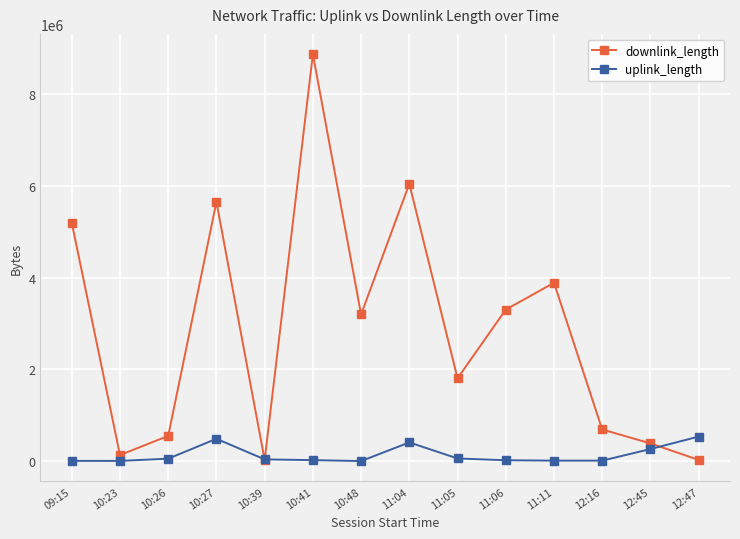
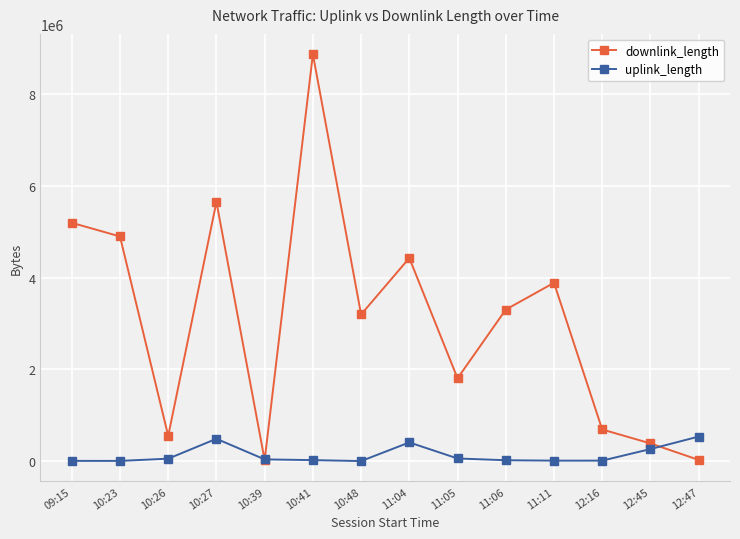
  {
    "downlink_length": {
      "09:15": 5200000,
-     "10:23": 100000,
+     "10:23": 4900000,
      "10:26": 500000,
      "10:27": 5700000,
      "10:41": 8900000,
      "10:48": 3200000,
-     "11:04": 6000000,
+     "11:04": 4400000,
      "11:05": 1800000,
      "11:06": 3300000,
      "11:11": 3900000,
      "12:16": 700000,
      "12:45": 400000,
      "12:47": 0
    },
    "uplink_length": {
      "09:15": 0,
      "10:23": 0,
      "10:26": 100000,
      "10:27": 500000,
      "10:41": 0,
      "10:48": 0,
      "11:04": 400000,
      "11:05": 100000,
      "11:06": 0,
      "11:11": 0,
      "12:16": 0,
      "12:45": 300000,
      "12:47": 500000
    }
  }
